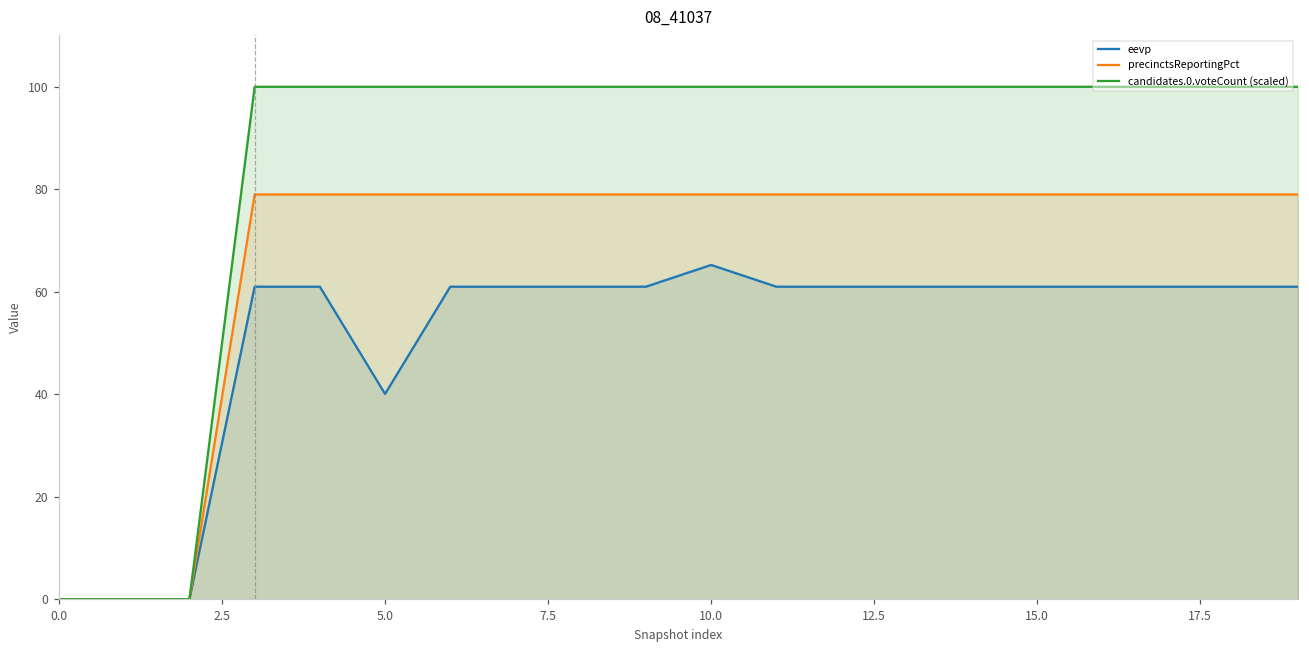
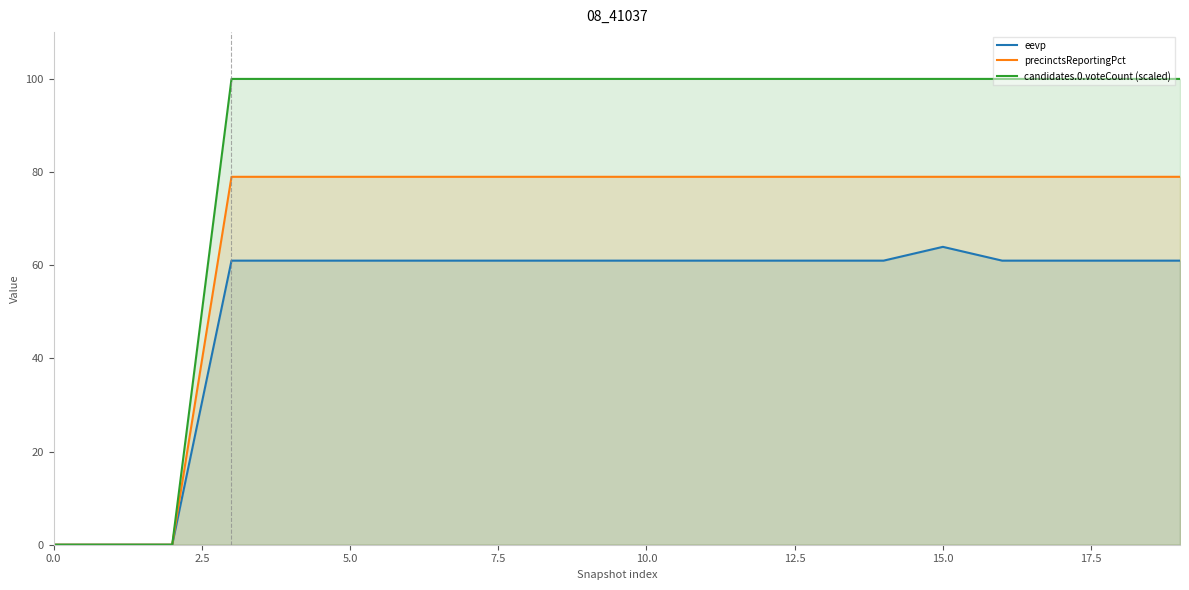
  {
    "eevp": {
-     "5.0": 40,
-     "10.0": 65,
-     "15.0": 61
+     "5.0": 61,
+     "10.0": 61,
+     "15.0": 64
    },
    "precinctsReportingPct": {
      "5.0": 79,
      "10.0": 79,
      "15.0": 79
    },
    "candidates.0.voteCount (scaled)": {
      "5.0": 100,
      "10.0": 100,
      "15.0": 100
    }
  }
